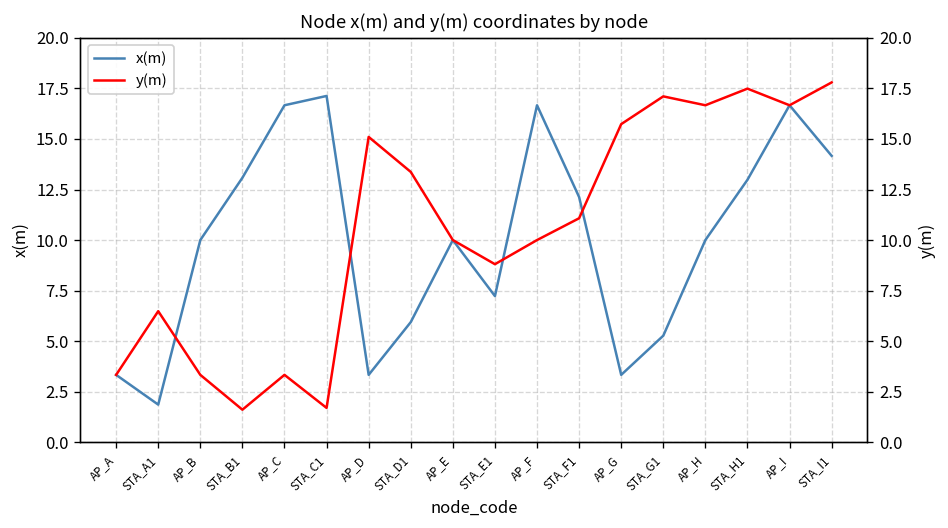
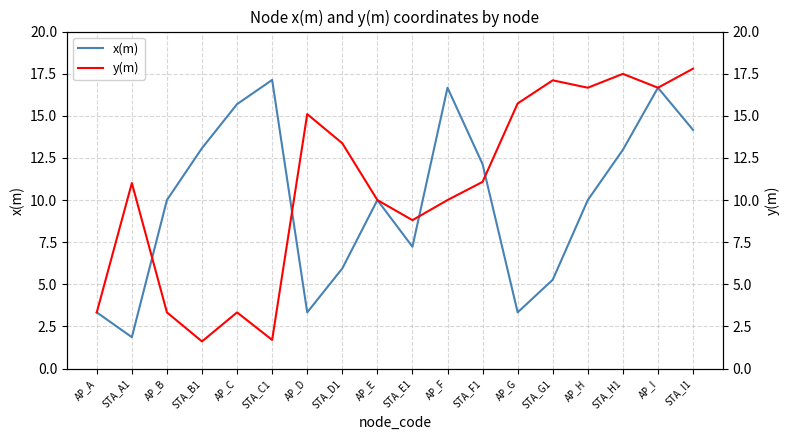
  {
    "x(m)": {
      "AP_A": 3.3,
      "STA_A1": 1.9,
      "AP_B": 10.0,
      "STA_B1": 13.1,
-     "AP_C": 16.7,
+     "AP_C": 15.7,
      "STA_C1": 17.1,
      "AP_D": 3.3,
      "STA_D1": 5.9,
      "AP_E": 10.0,
      "STA_E1": 7.2,
      "AP_F": 16.7,
      "STA_F1": 12.1,
      "AP_G": 3.3,
      "STA_G1": 5.3,
      "AP_H": 10.0,
      "STA_H1": 13.0,
      "AP_I": 16.7,
      "STA_I1": 14.2
    },
    "y(m)": {
      "AP_A": 3.3,
-     "STA_A1": 6.5,
+     "STA_A1": 11.0,
      "AP_B": 3.3,
      "STA_B1": 1.6,
      "AP_C": 3.3,
      "STA_C1": 1.7,
      "AP_D": 15.1,
      "STA_D1": 13.4,
      "AP_E": 10.0,
      "STA_E1": 8.8,
      "AP_F": 10.0,
      "STA_F1": 11.1,
      "AP_G": 15.7,
      "STA_G1": 17.1,
      "AP_H": 16.7,
      "STA_H1": 17.5,
      "AP_I": 16.7,
      "STA_I1": 17.8
    }
  }
